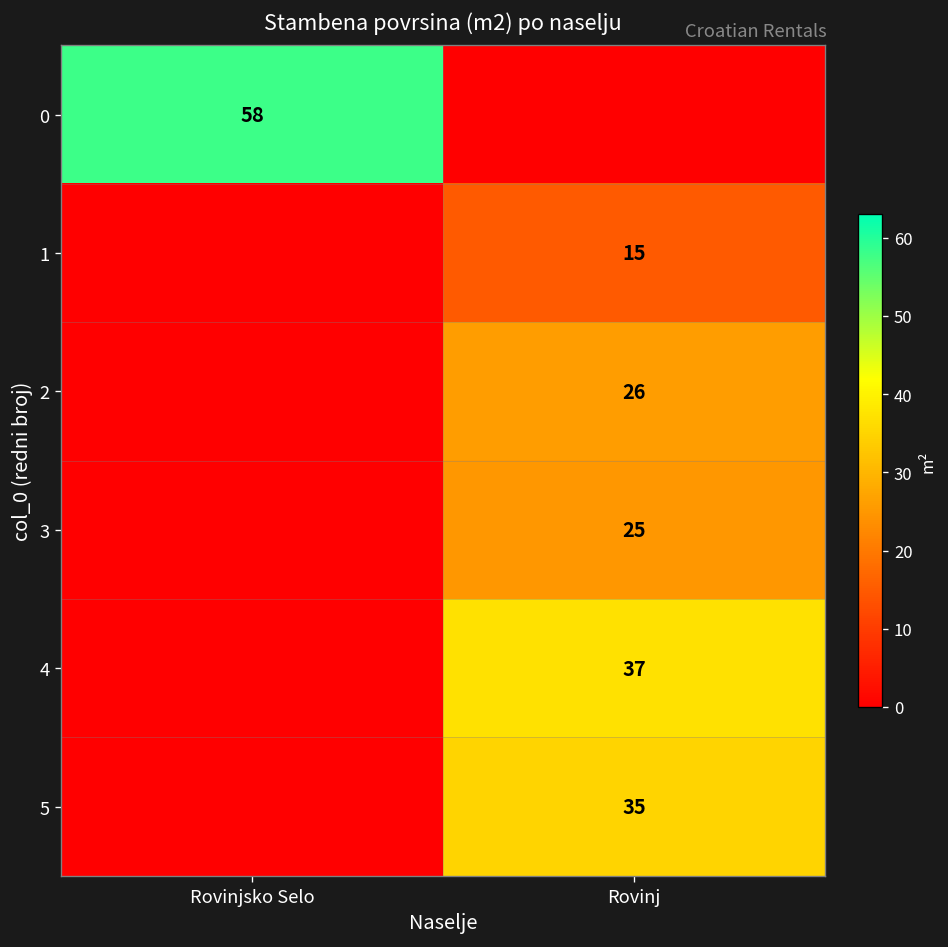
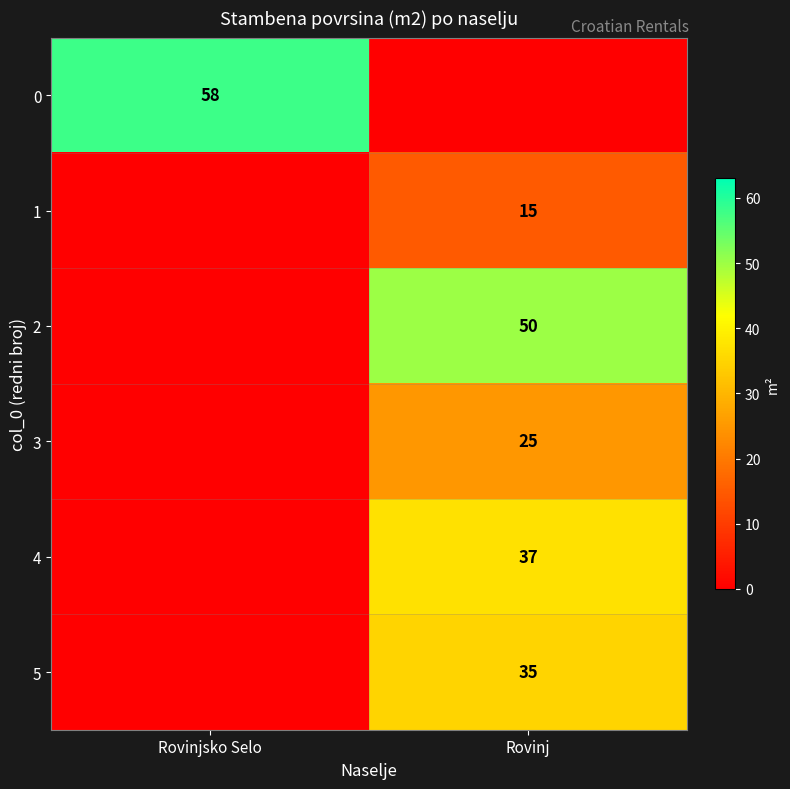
  {
    "0": {
      "Rovinjsko Selo": 58
    },
    "1": {
      "Rovinj": 15
    },
    "2": {
-     "Rovinj": 26
+     "Rovinj": 50
    },
    "3": {
      "Rovinj": 25
    },
    "4": {
      "Rovinj": 37
    },
    "5": {
      "Rovinj": 35
    }
  }
